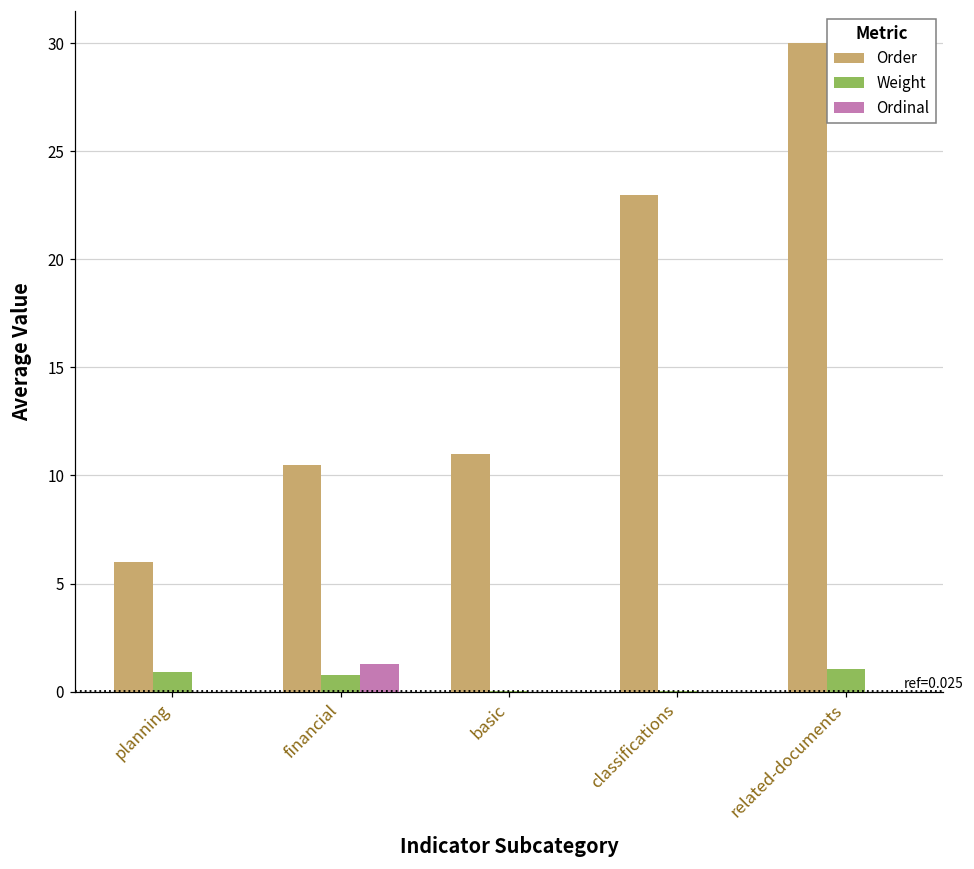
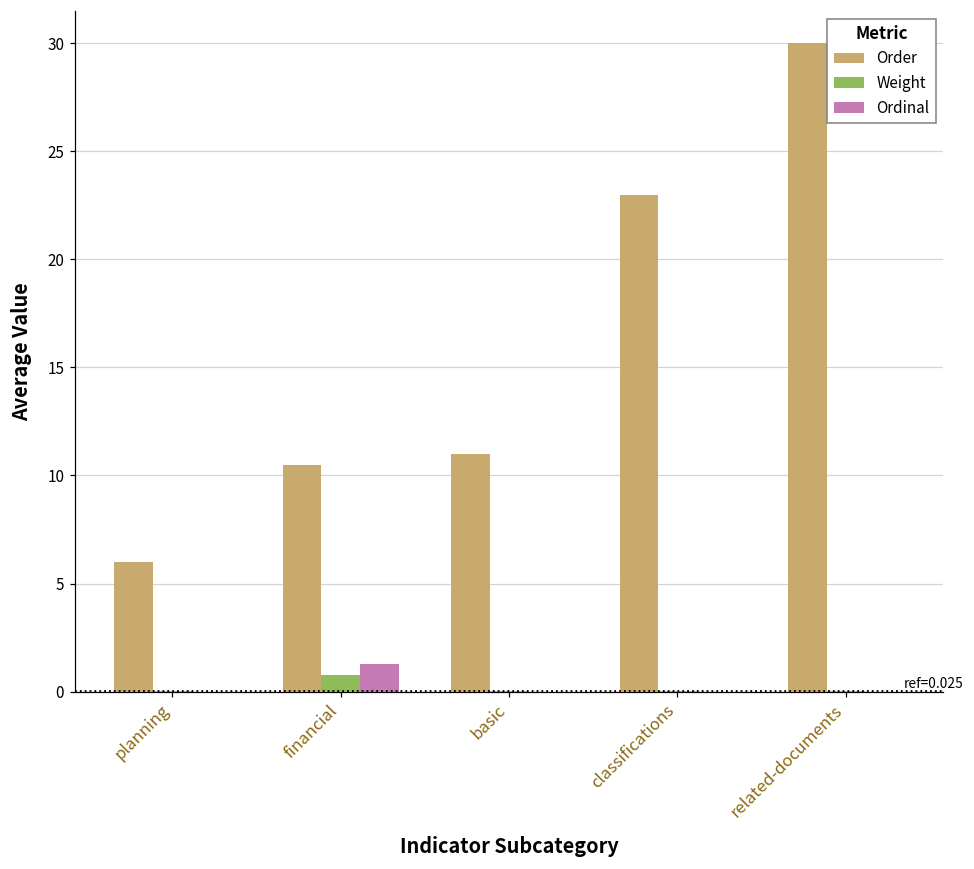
  {
    "Order": {
      "planning": 6.0,
      "financial": 10.5,
      "basic": 11.0,
      "classifications": 23.0,
      "related-documents": 30.0
    },
    "Weight": {
-     "planning": 0.9,
+     "planning": 0.0,
      "financial": 0.7,
-     "related-documents": 1.1
+     "related-documents": 0.0
    },
    "Ordinal": {
      "planning": 0.0,
      "financial": 1.3,
      "basic": 0.0,
      "classifications": 0.0
    }
  }
